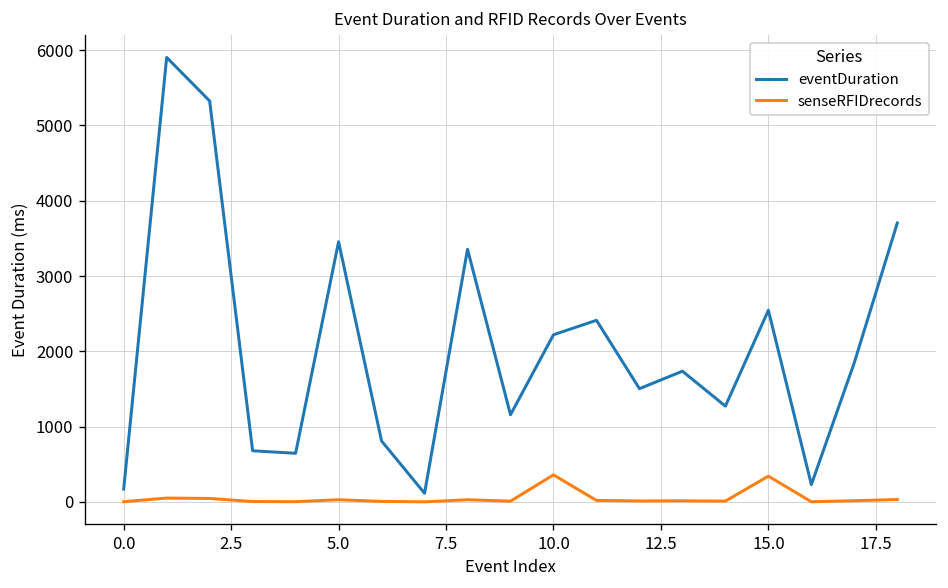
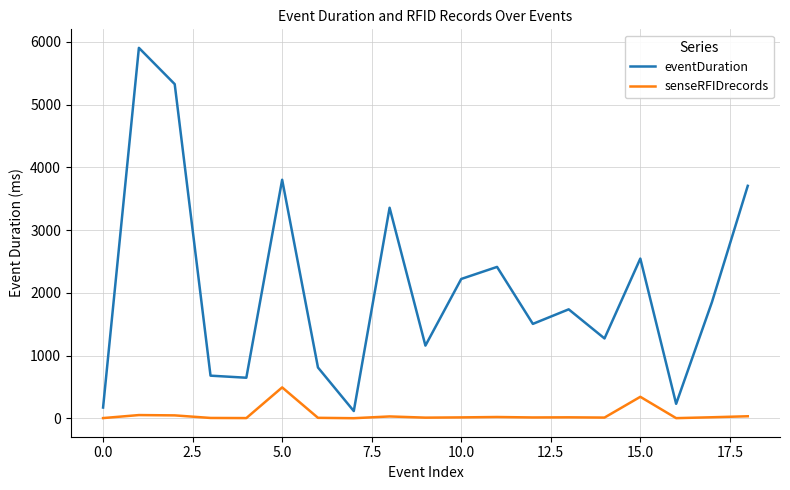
  {
    "eventDuration": {
      "0.0": 200,
-     "5.0": 3500,
+     "5.0": 3800,
      "10.0": 2200,
      "15.0": 2500
    },
    "senseRFIDrecords": {
      "0.0": 0,
-     "5.0": 0,
-     "10.0": 400,
+     "5.0": 500,
+     "10.0": 0,
      "15.0": 300
    }
  }
